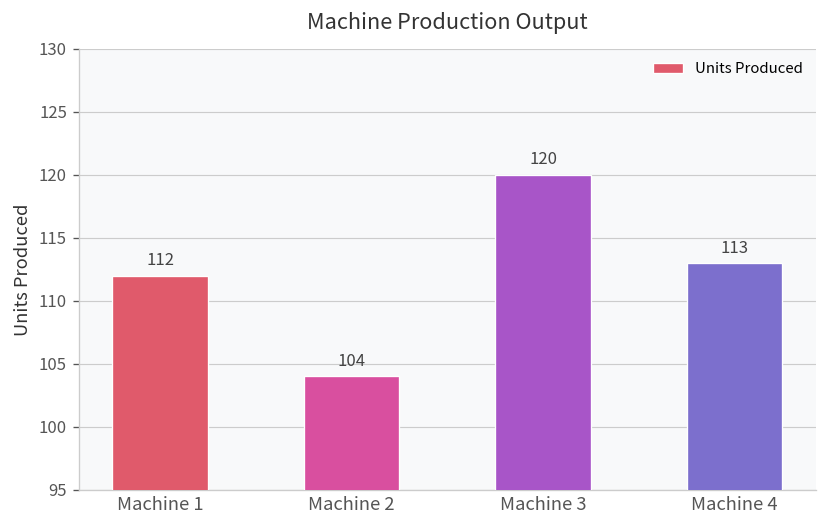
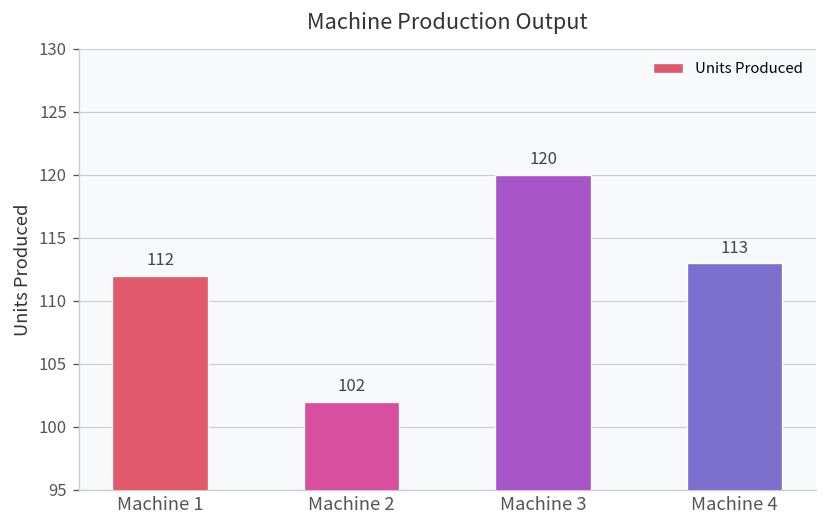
  {
    "Machine 1": 112,
-   "Machine 2": 104,
+   "Machine 2": 102,
    "Machine 3": 120,
    "Machine 4": 113
  }
